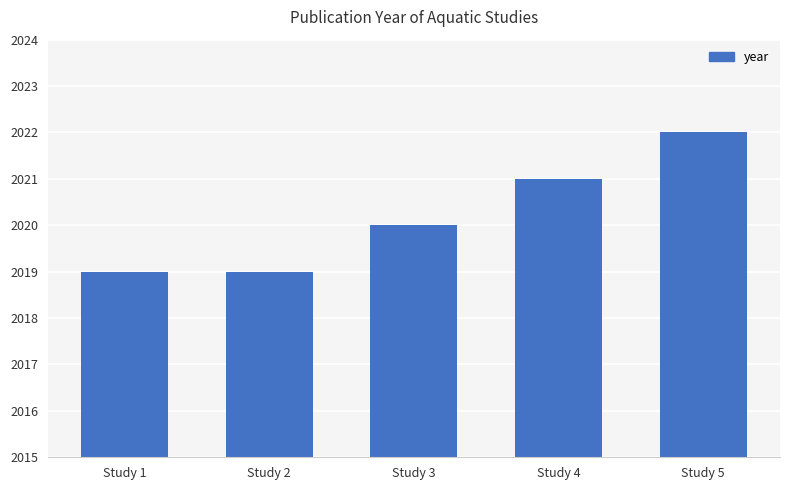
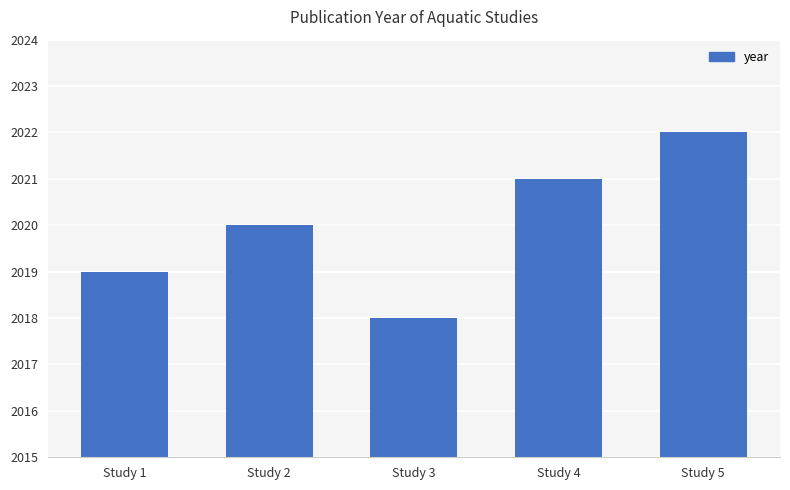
  {
    "Study 1": 2019,
-   "Study 2": 2019,
-   "Study 3": 2020,
+   "Study 2": 2020,
+   "Study 3": 2018,
    "Study 4": 2021,
    "Study 5": 2022
  }
